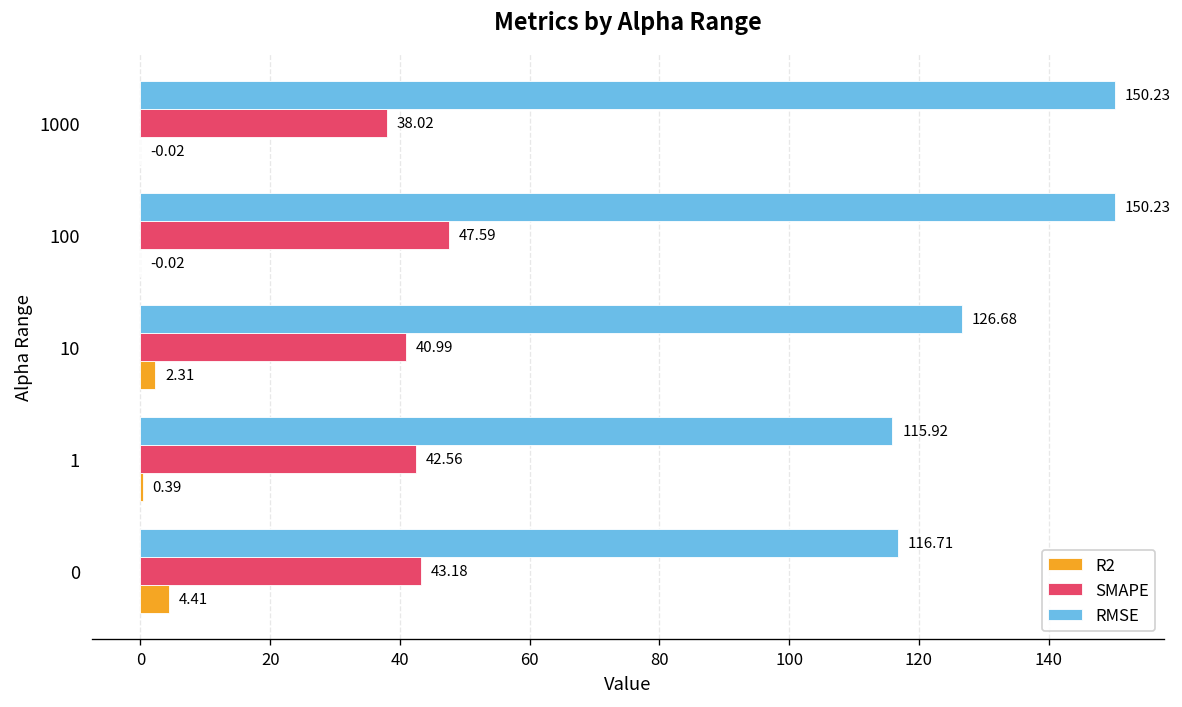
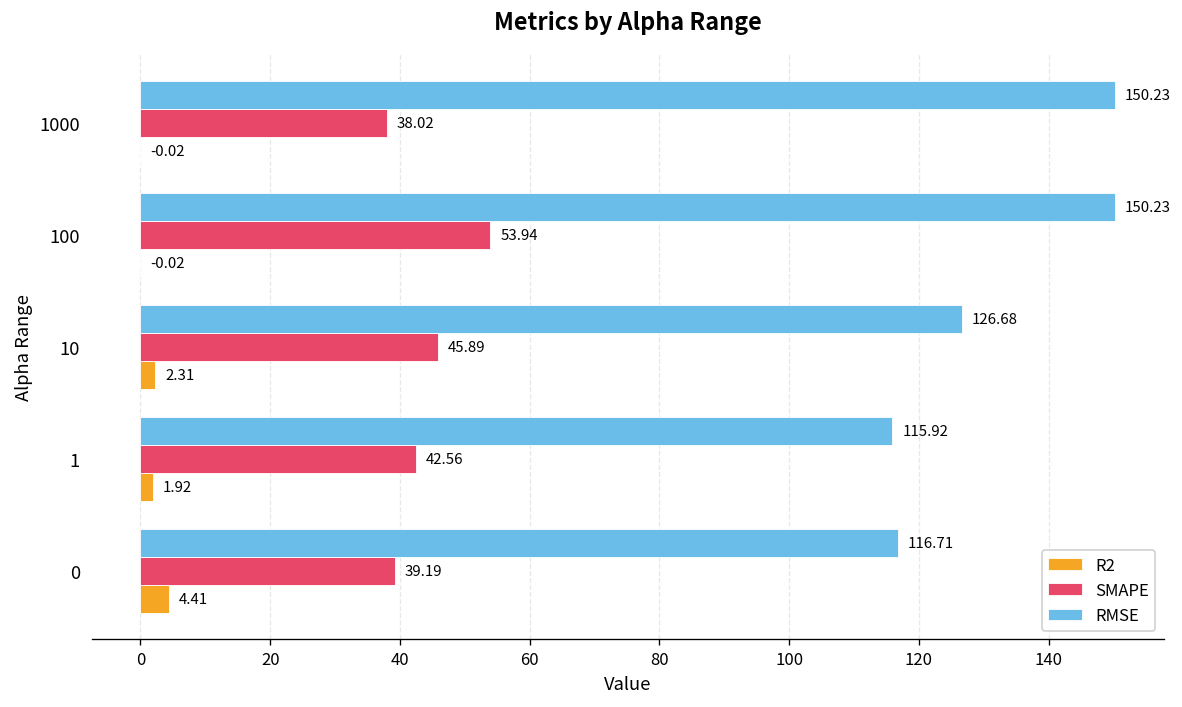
  {
    "R2": {
      "1000": -0.02,
      "100": -0.02,
      "10": 2.31,
-     "1": 0.39,
+     "1": 1.92,
      "0": 4.41
    },
    "SMAPE": {
      "1000": 38.02,
-     "100": 47.59,
-     "10": 40.99,
+     "100": 53.94,
+     "10": 45.89,
      "1": 42.56,
-     "0": 43.18
+     "0": 39.19
    },
    "RMSE": {
      "1000": 150.23,
      "100": 150.23,
      "10": 126.68,
      "1": 115.92,
      "0": 116.71
    }
  }
